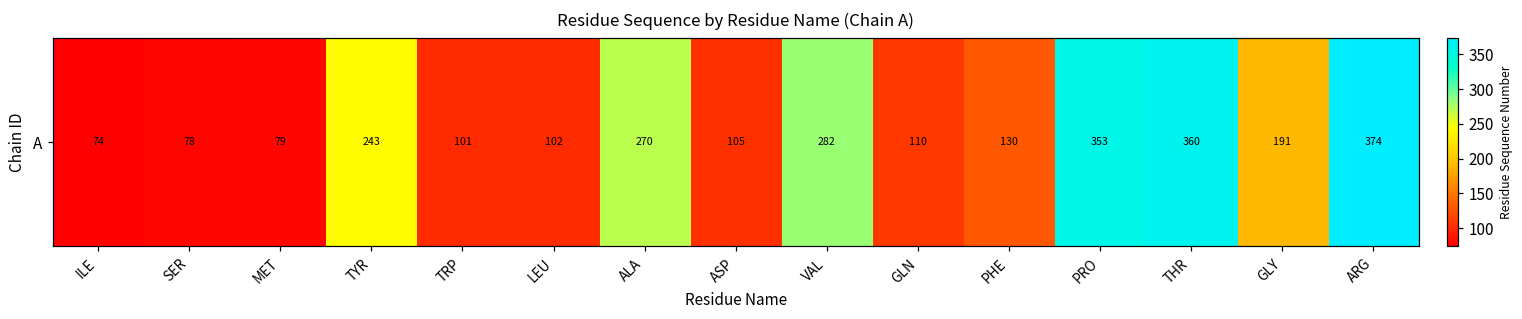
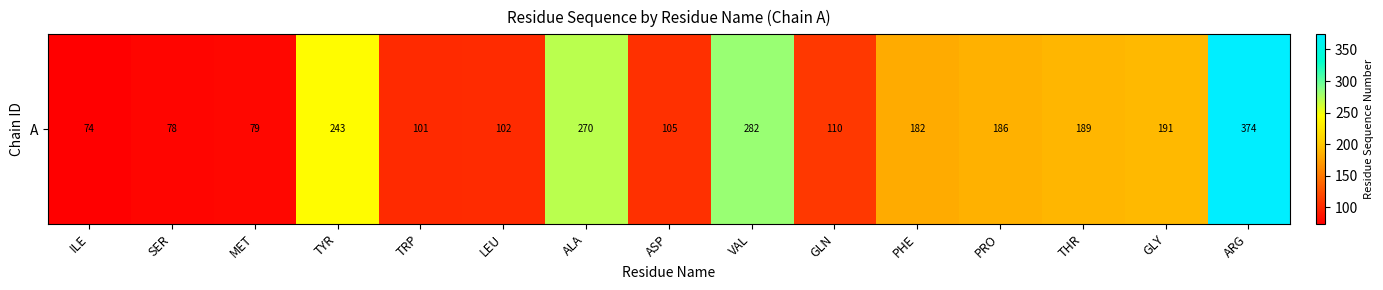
  {
    "A": {
      "ILE": 74,
      "SER": 78,
      "MET": 79,
      "TYR": 243,
      "TRP": 101,
      "LEU": 102,
      "ALA": 270,
      "ASP": 105,
      "VAL": 282,
      "GLN": 110,
-     "PHE": 130,
-     "PRO": 353,
-     "THR": 360,
+     "PHE": 182,
+     "PRO": 186,
+     "THR": 189,
      "GLY": 191,
      "ARG": 374
    }
  }
